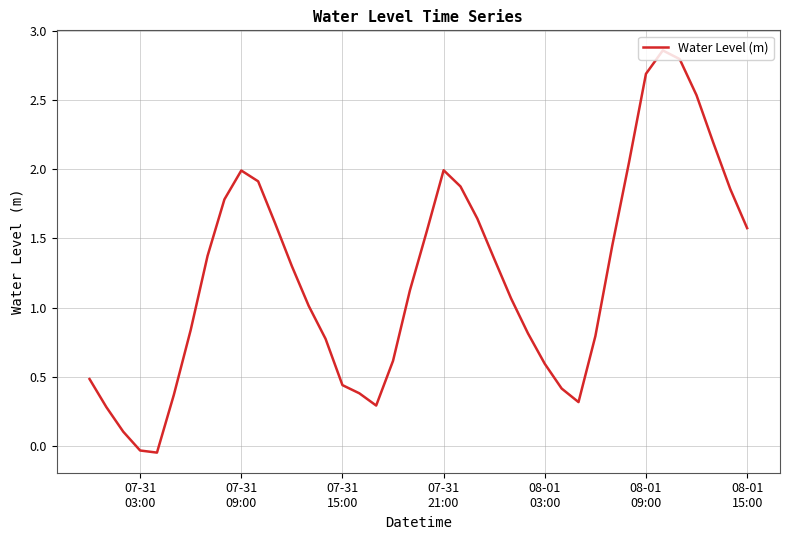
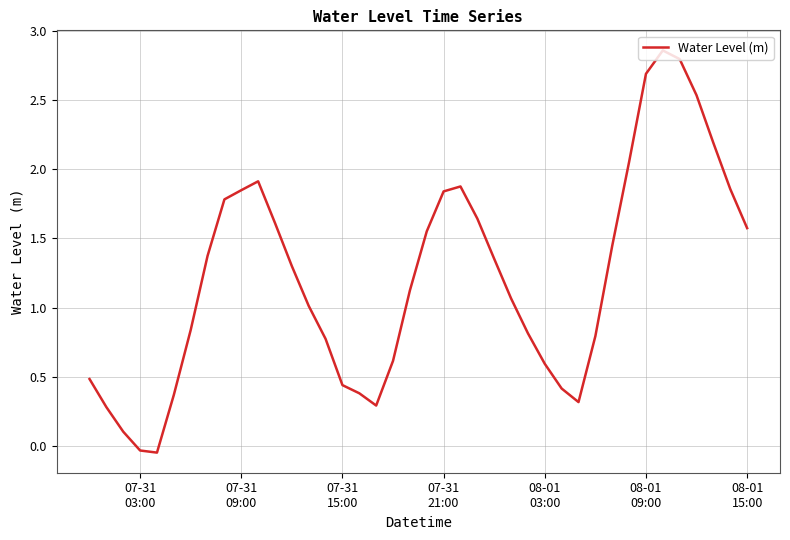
  {
    "07-31 03:00": -0.03,
-   "07-31 09:00": 1.99,
+   "07-31 09:00": 1.85,
    "07-31 15:00": 0.44,
-   "07-31 21:00": 1.99,
+   "07-31 21:00": 1.84,
    "08-01 03:00": 0.59,
    "08-01 09:00": 2.69,
    "08-01 15:00": 1.57
  }
